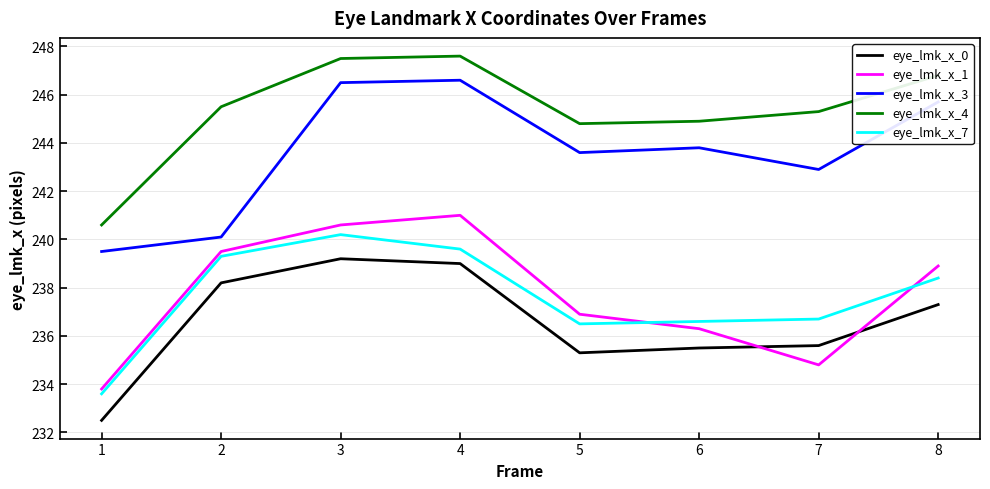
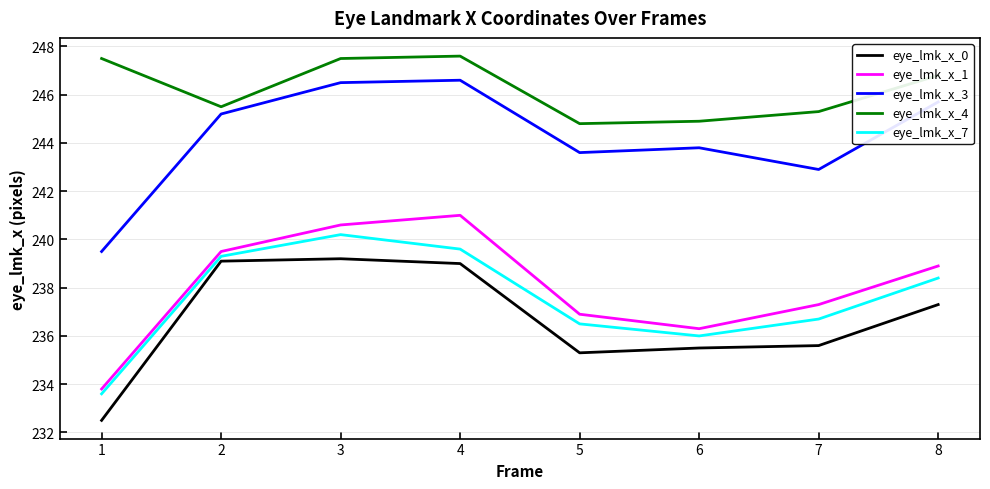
  {
    "eye_lmk_x_0": {
      "1": 232.5,
-     "2": 238.2,
+     "2": 239.1,
      "3": 239.2,
      "4": 239.0,
      "5": 235.3,
      "6": 235.5,
      "7": 235.6,
      "8": 237.3
    },
    "eye_lmk_x_1": {
      "1": 233.8,
      "2": 239.5,
      "3": 240.6,
      "4": 241.0,
      "5": 236.9,
      "6": 236.3,
-     "7": 234.8,
+     "7": 237.3,
      "8": 238.9
    },
    "eye_lmk_x_3": {
      "1": 239.5,
-     "2": 240.1,
+     "2": 245.2,
      "3": 246.5,
      "4": 246.6,
      "5": 243.6,
      "6": 243.8,
      "7": 242.9
    },
    "eye_lmk_x_4": {
-     "1": 240.6,
+     "1": 247.5,
      "2": 245.5,
      "3": 247.5,
      "4": 247.6,
      "5": 244.8,
      "6": 244.9,
      "7": 245.3
    },
    "eye_lmk_x_7": {
      "1": 233.6,
      "2": 239.3,
      "3": 240.2,
      "4": 239.6,
      "5": 236.5,
-     "6": 236.6,
+     "6": 236.0,
      "7": 236.7,
      "8": 238.4
    }
  }
